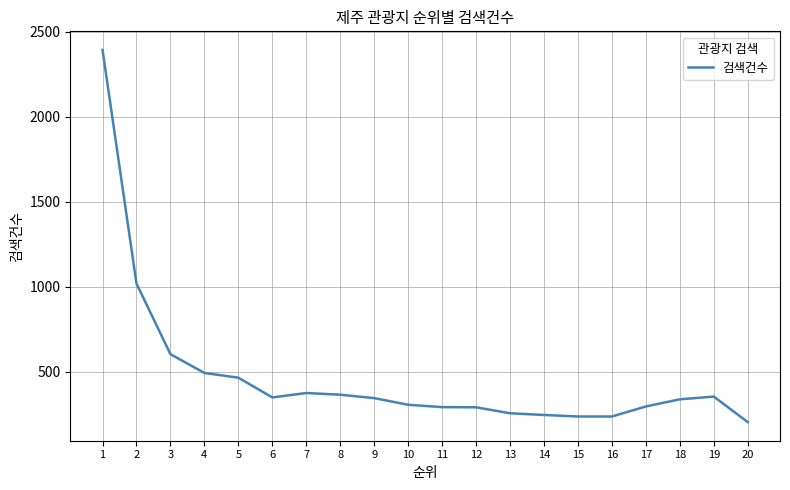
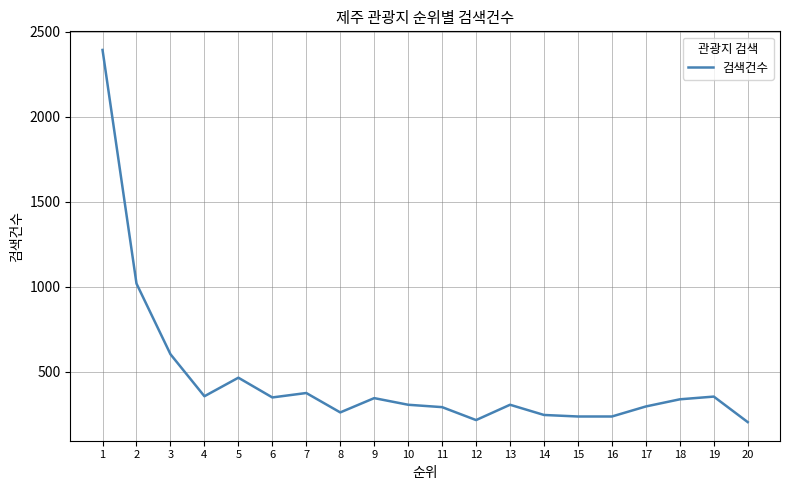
  {
    "1": 2390,
    "2": 1020,
    "3": 600,
-   "4": 490,
+   "4": 360,
    "5": 470,
    "6": 350,
    "7": 380,
-   "8": 370,
+   "8": 260,
    "9": 350,
    "10": 310,
    "11": 290,
-   "12": 290,
-   "13": 260,
+   "12": 220,
+   "13": 310,
    "14": 250,
    "15": 240,
    "16": 240,
    "17": 300,
    "18": 340,
    "19": 360,
    "20": 210
  }
